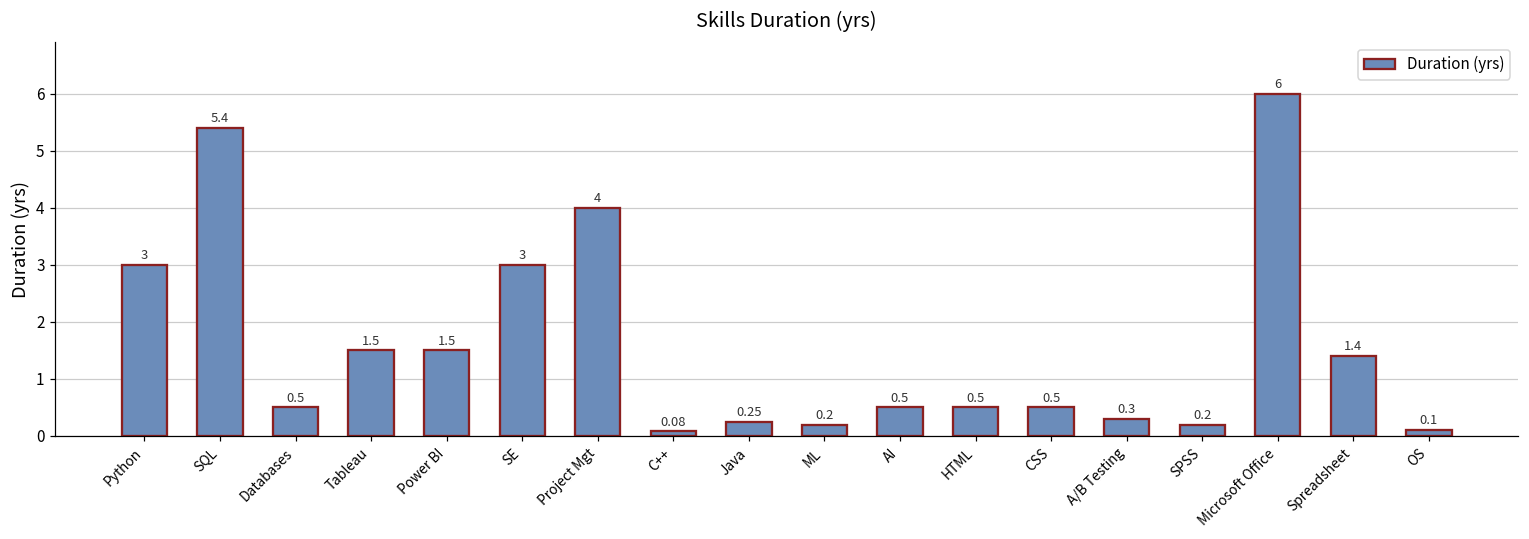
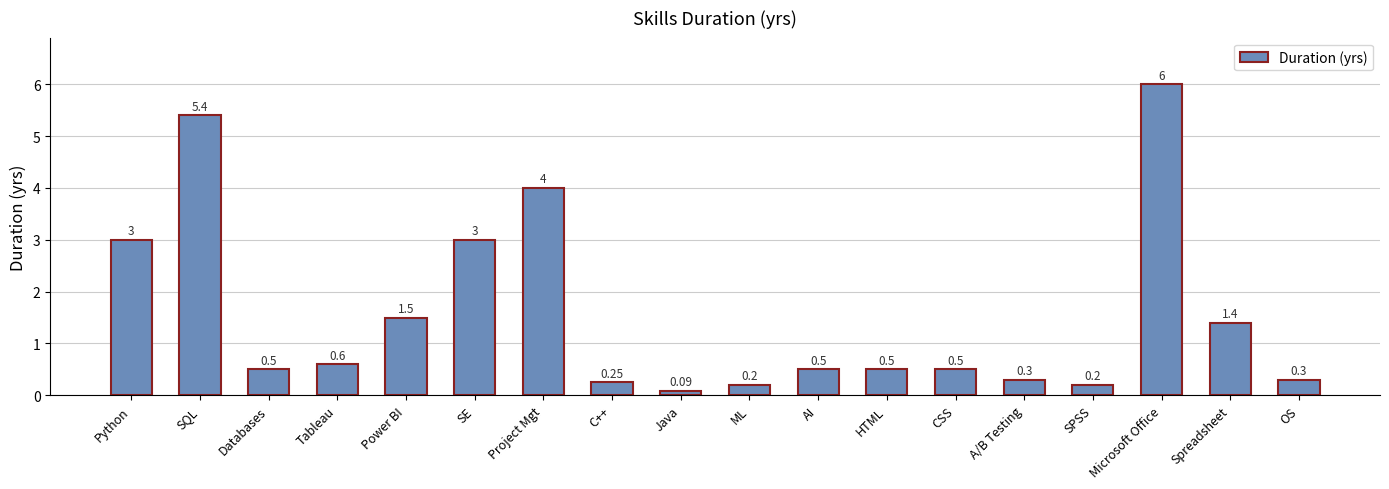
  {
    "Python": 3,
    "SQL": 5.4,
    "Databases": 0.5,
-   "Tableau": 1.5,
+   "Tableau": 0.6,
    "Power BI": 1.5,
    "SE": 3,
    "Project Mgt": 4,
-   "C++": 0.08,
-   "Java": 0.25,
+   "C++": 0.25,
+   "Java": 0.09,
    "ML": 0.2,
    "AI": 0.5,
    "HTML": 0.5,
    "CSS": 0.5,
    "A/B Testing": 0.3,
    "SPSS": 0.2,
    "Microsoft Office": 6,
    "Spreadsheet": 1.4,
-   "OS": 0.1
+   "OS": 0.3
  }
